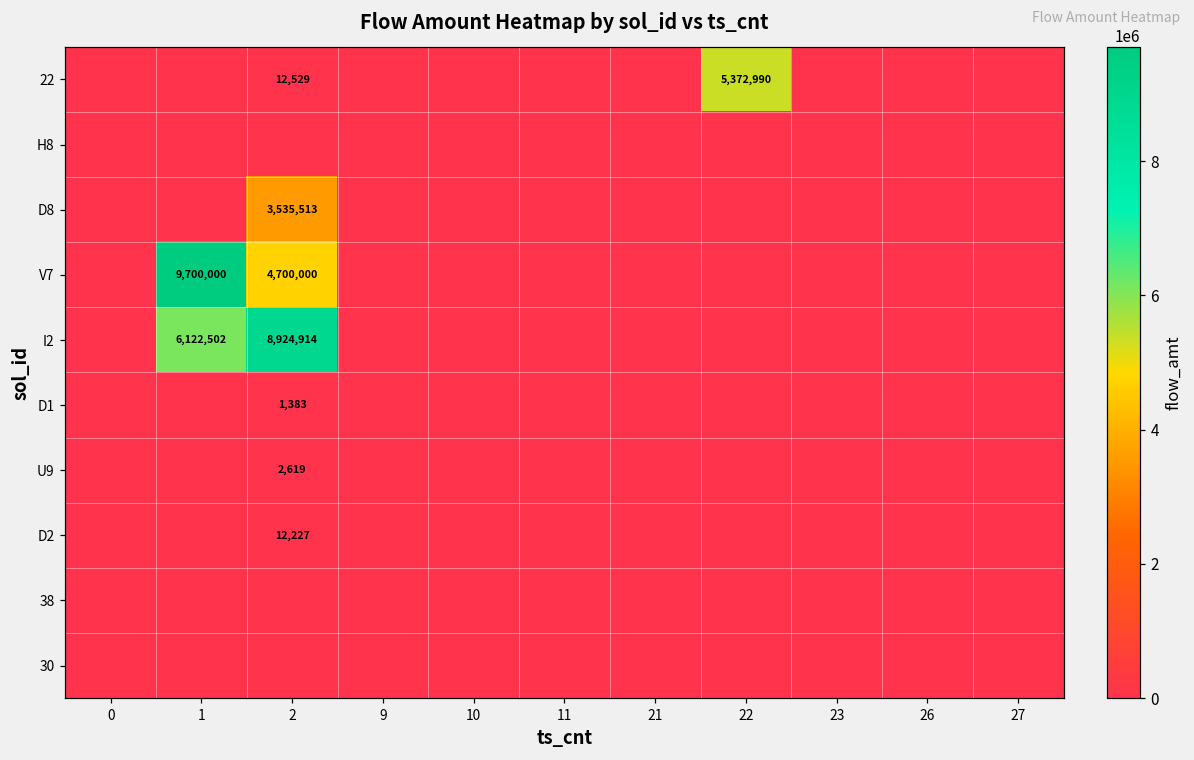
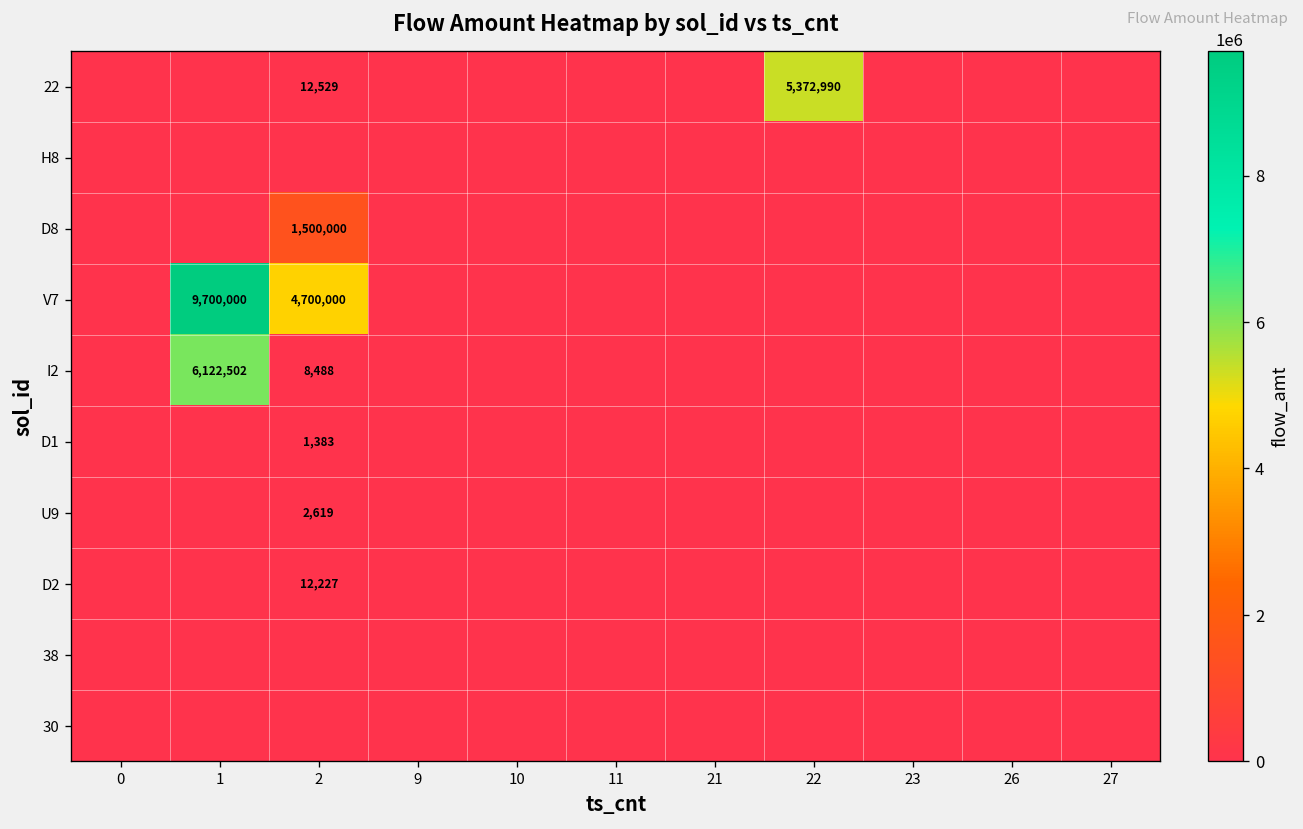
  {
    "22": {
      "2": "12,529",
      "22": "5,372,990"
    },
    "D8": {
-     "2": "3,535,513"
+     "2": "1,500,000"
    },
    "V7": {
      "1": "9,700,000",
      "2": "4,700,000"
    },
    "I2": {
      "1": "6,122,502",
-     "2": "8,924,914"
+     "2": "8,488"
    },
    "D1": {
      "2": "1,383"
    },
    "U9": {
      "2": "2,619"
    },
    "D2": {
      "2": "12,227"
    }
  }
